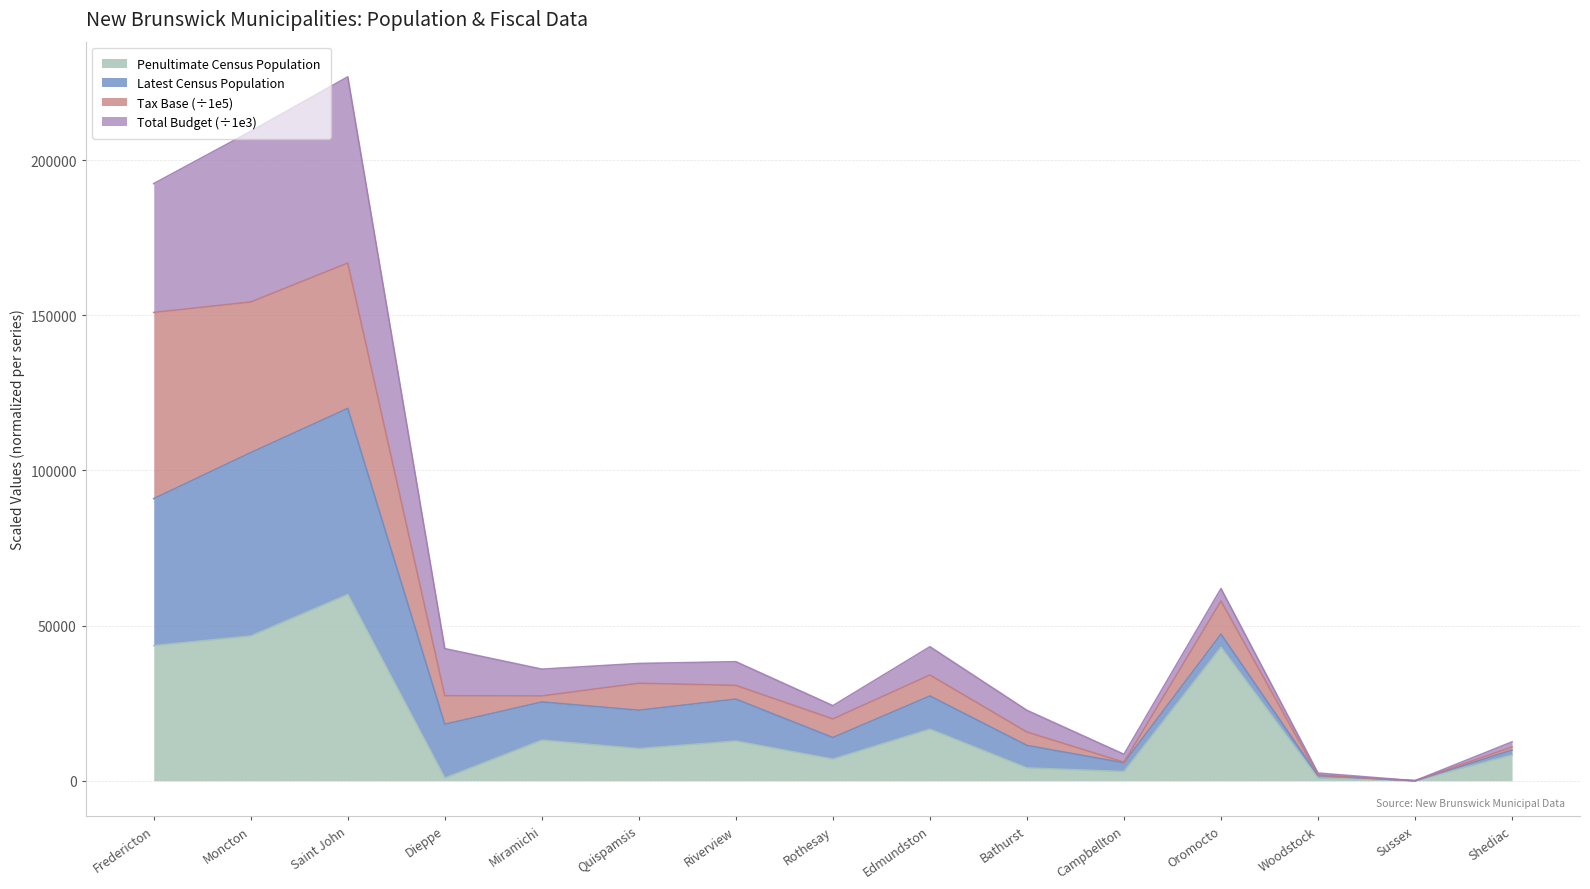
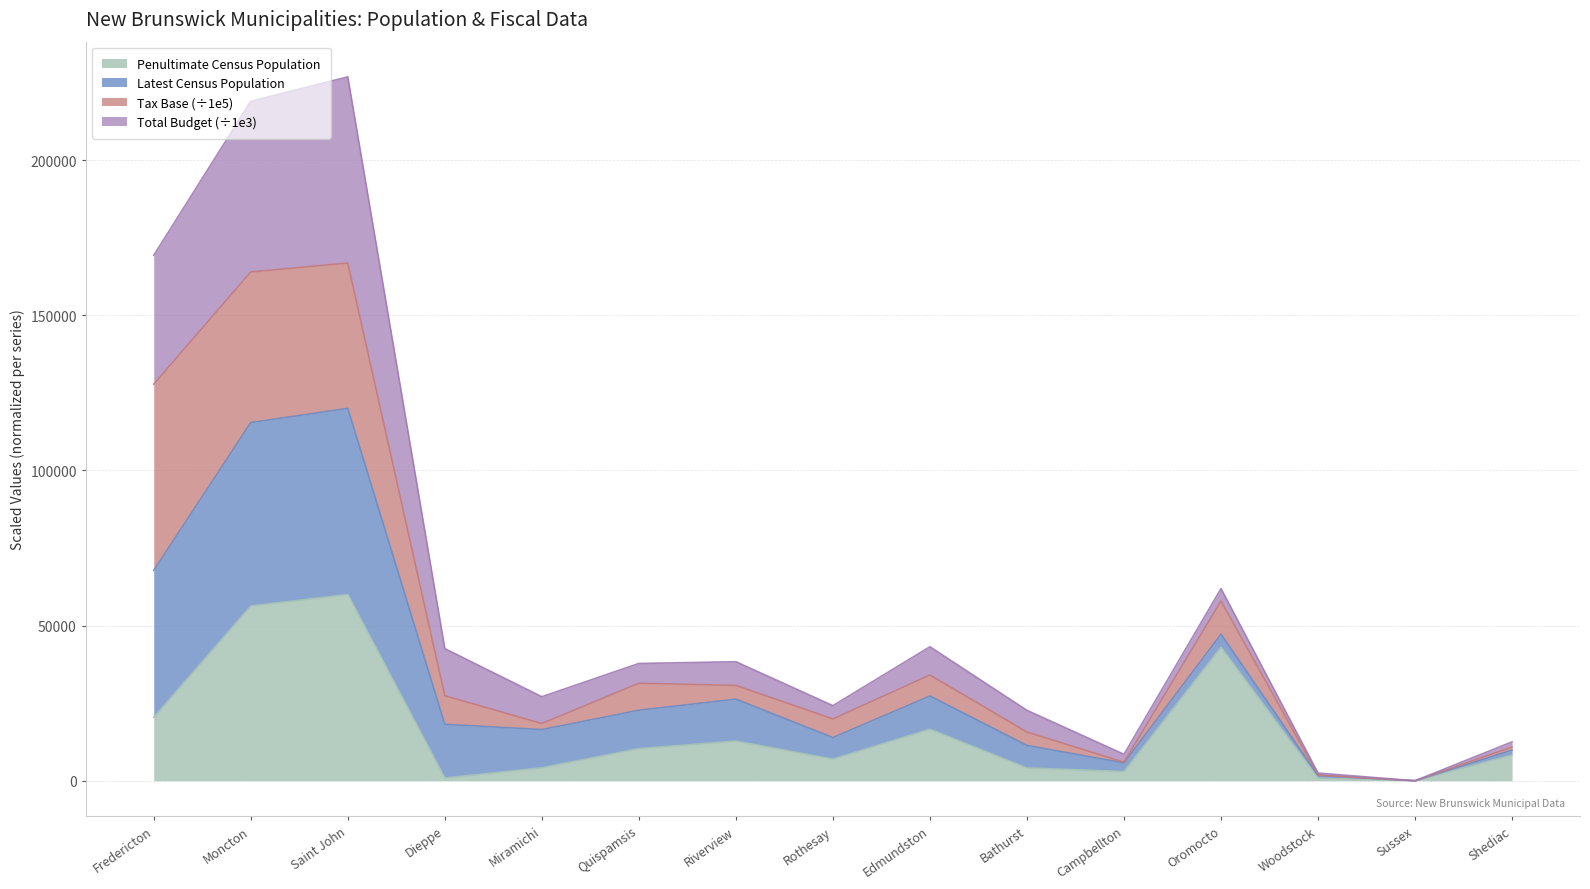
  {
    "Penultimate Census Population": {
-     "Fredericton": 44000,
-     "Moncton": 47000,
+     "Fredericton": 20000,
+     "Moncton": 56000,
      "Saint John": 60000,
      "Dieppe": 1000,
-     "Miramichi": 13000,
+     "Miramichi": 4000,
      "Quispamsis": 10000,
      "Riverview": 13000,
      "Rothesay": 7000,
      "Edmundston": 17000,
      "Bathurst": 4000,
      "Campbellton": 3000,
      "Oromocto": 43000,
      "Woodstock": 1000,
      "Shediac": 8000
    },
    "Tax Base (÷1e5)": {
      "Fredericton": 60000,
      "Moncton": 49000,
      "Saint John": 47000,
      "Dieppe": 9000,
      "Miramichi": 2000,
      "Quispamsis": 9000,
      "Riverview": 4000,
      "Rothesay": 6000,
      "Edmundston": 7000,
      "Bathurst": 4000,
      "Oromocto": 11000,
      "Shediac": 1000
    }
  }
